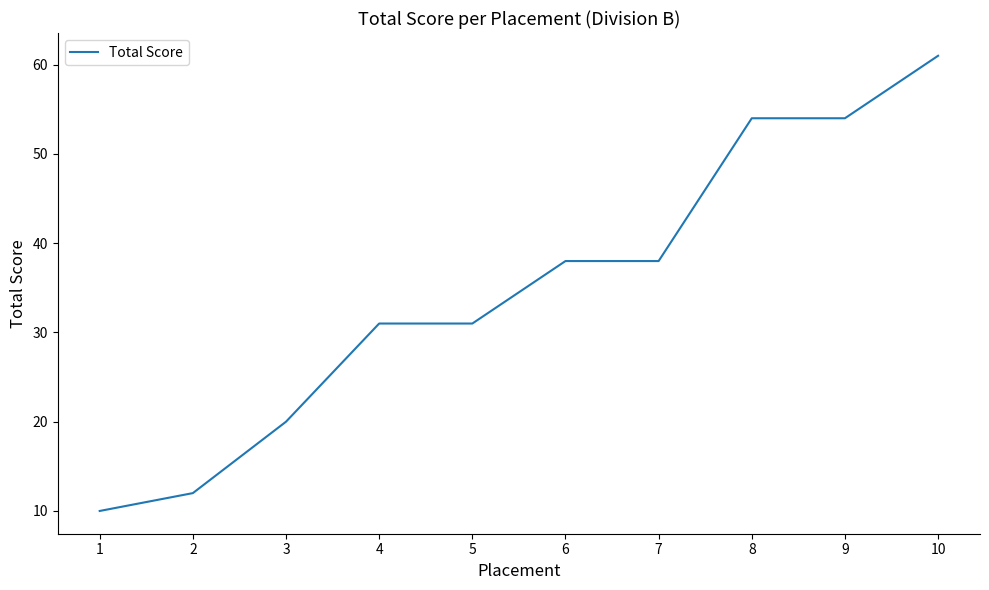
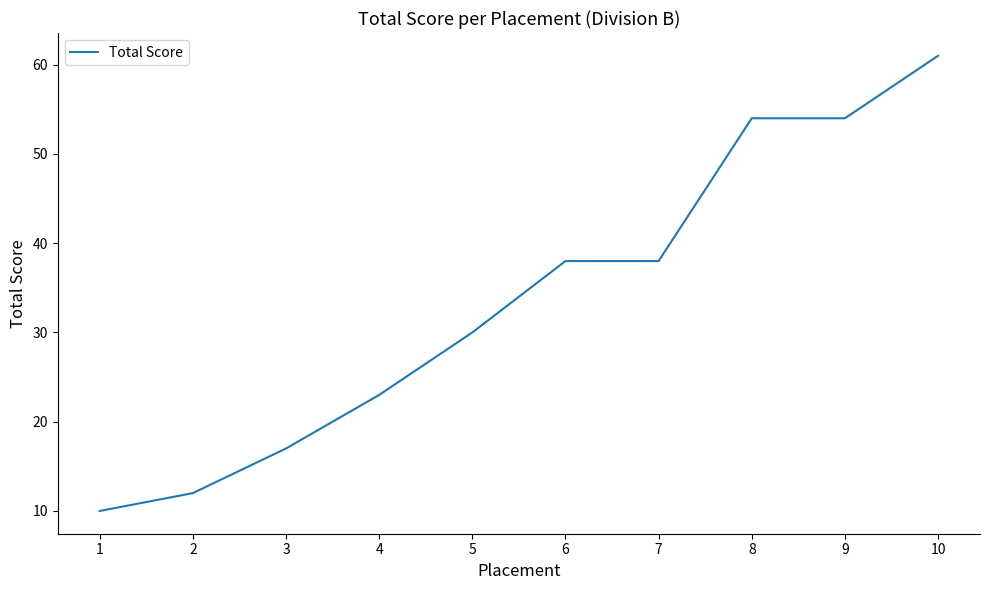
  {
    "1": 10,
    "2": 12,
-   "3": 20,
-   "4": 31,
-   "5": 31,
+   "3": 17,
+   "4": 23,
+   "5": 30,
    "6": 38,
    "7": 38,
    "8": 54,
    "9": 54,
    "10": 61
  }
